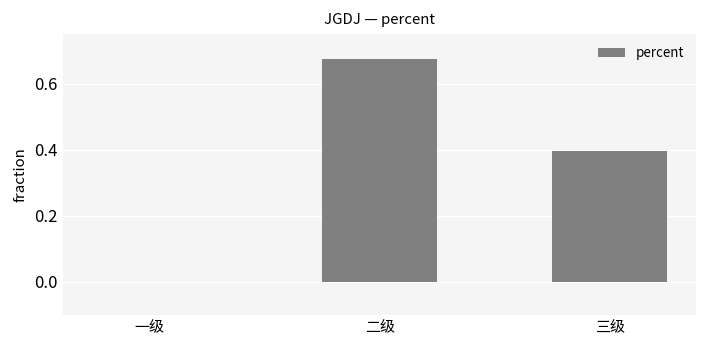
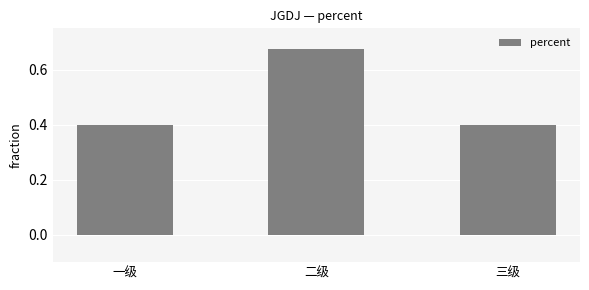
  {
-   "一级": 0.0,
+   "一级": 0.4,
    "二级": 0.67,
    "三级": 0.4
  }
